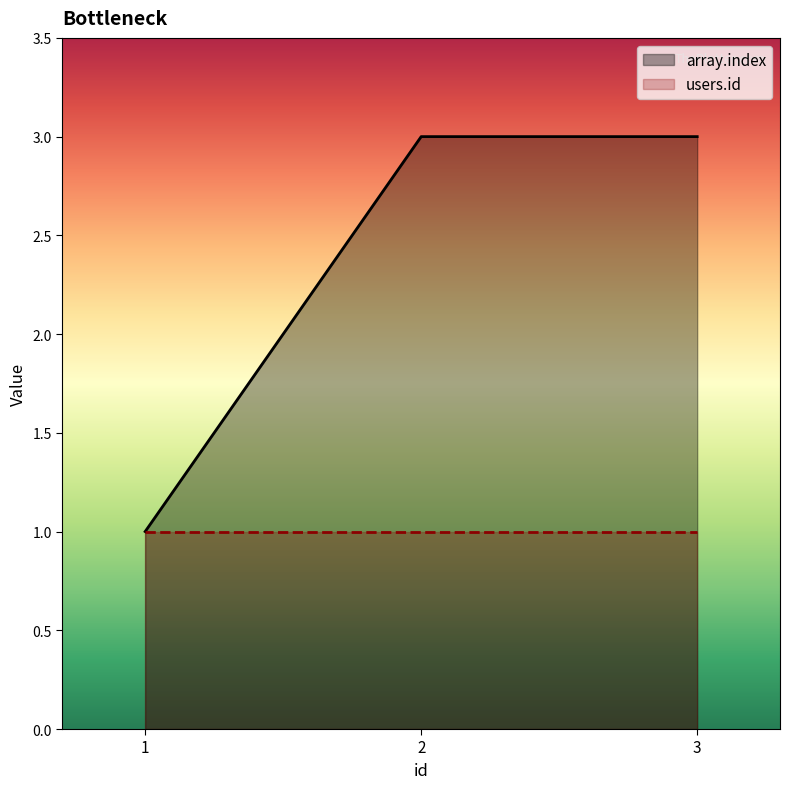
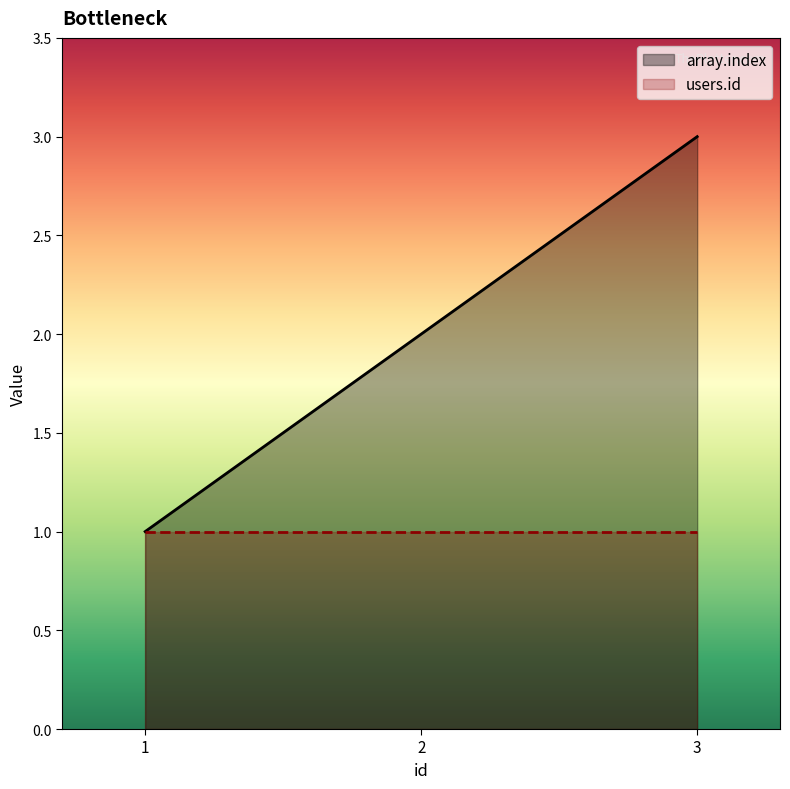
  {
    "array.index": {
-     "2": 3,
+     "2": 2,
      "3": 3
    },
    "users.id": {
      "2": 1,
      "3": 1
    }
  }
